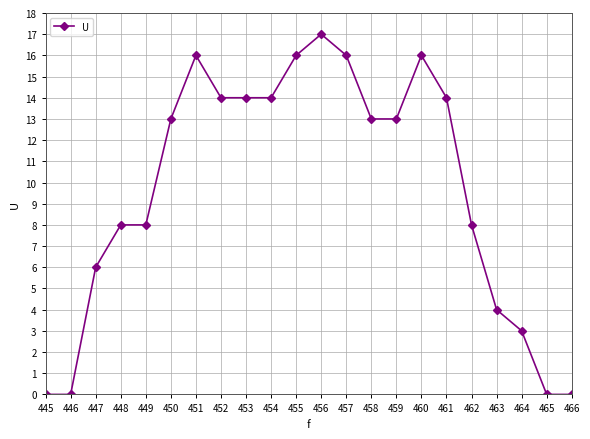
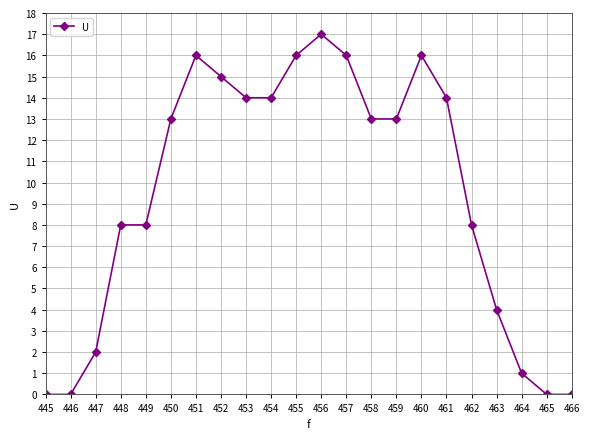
  {
    "445": 0,
    "446": 0,
-   "447": 6,
+   "447": 2,
    "448": 8,
    "449": 8,
    "450": 13,
    "451": 16,
-   "452": 14,
+   "452": 15,
    "453": 14,
    "454": 14,
    "455": 16,
    "456": 17,
    "457": 16,
    "458": 13,
    "459": 13,
    "460": 16,
    "461": 14,
    "462": 8,
    "463": 4,
-   "464": 3,
+   "464": 1,
    "465": 0,
    "466": 0
  }
